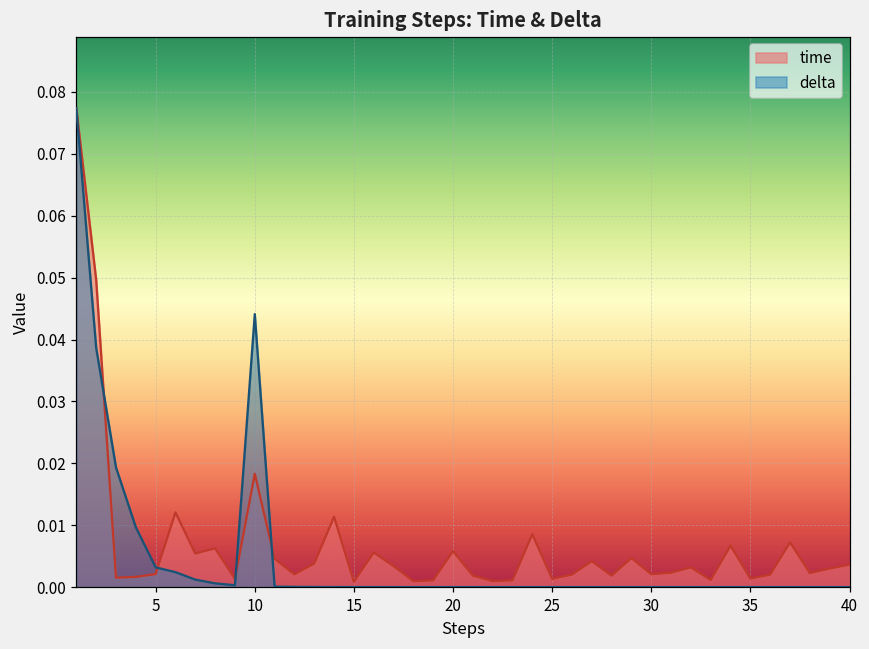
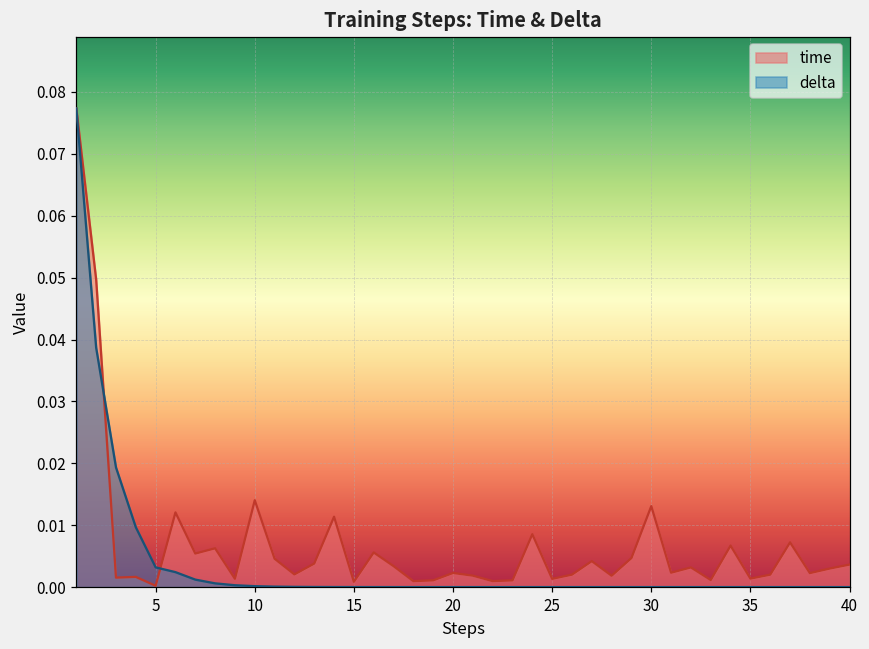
  {
    "time": {
-     "5": 0.002,
-     "10": 0.018,
+     "5": 0.000,
+     "10": 0.014,
      "15": 0.001,
-     "20": 0.006,
+     "20": 0.002,
      "25": 0.001,
-     "30": 0.002,
+     "30": 0.013,
      "35": 0.001,
      "40": 0.004
    },
    "delta": {
      "5": 0.003,
-     "10": 0.044,
+     "10": 0.000,
      "15": 0.000,
      "20": 0.000,
      "25": 0.000,
      "30": 0.000,
      "35": 0.000,
      "40": 0.000
    }
  }
